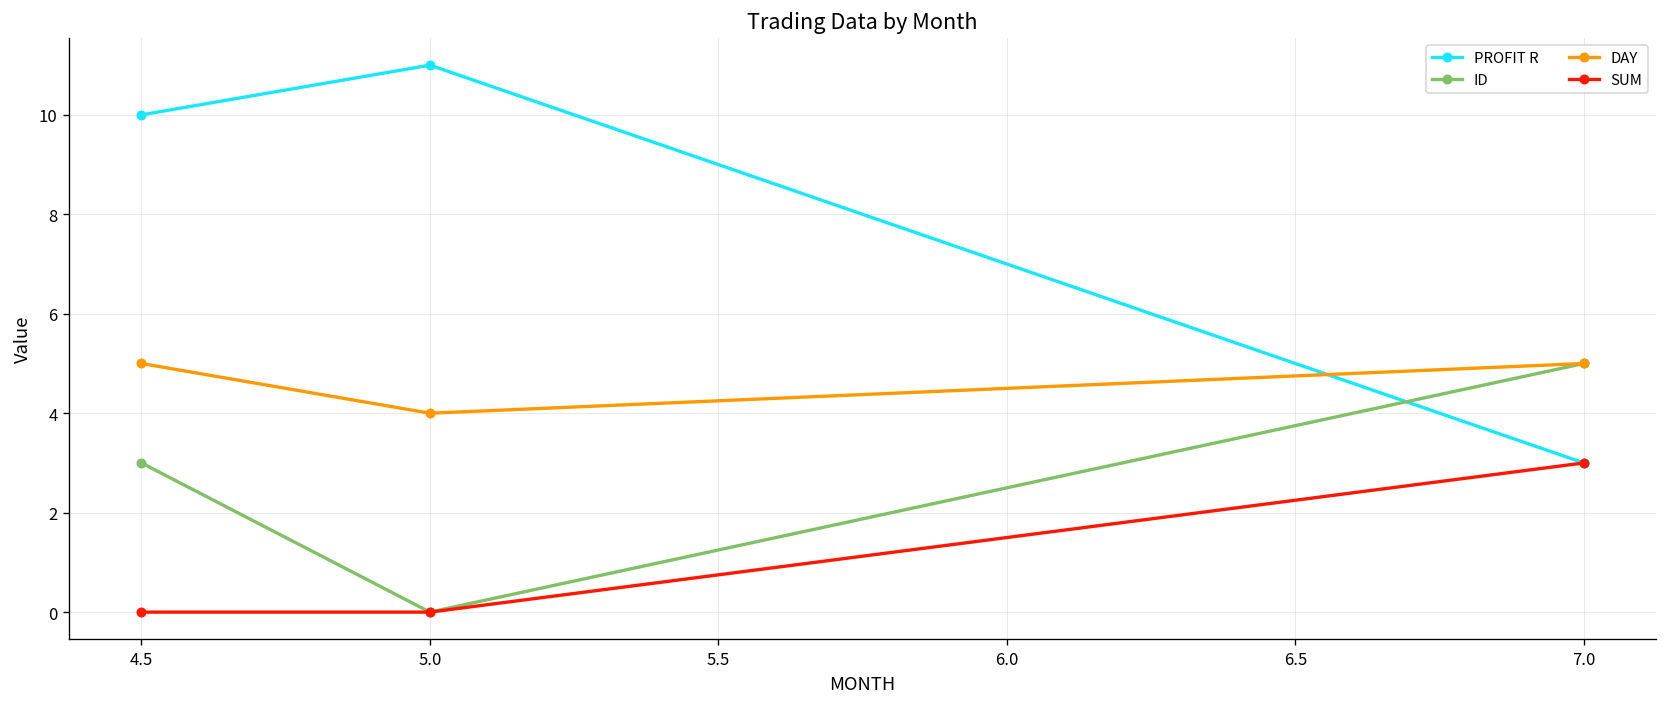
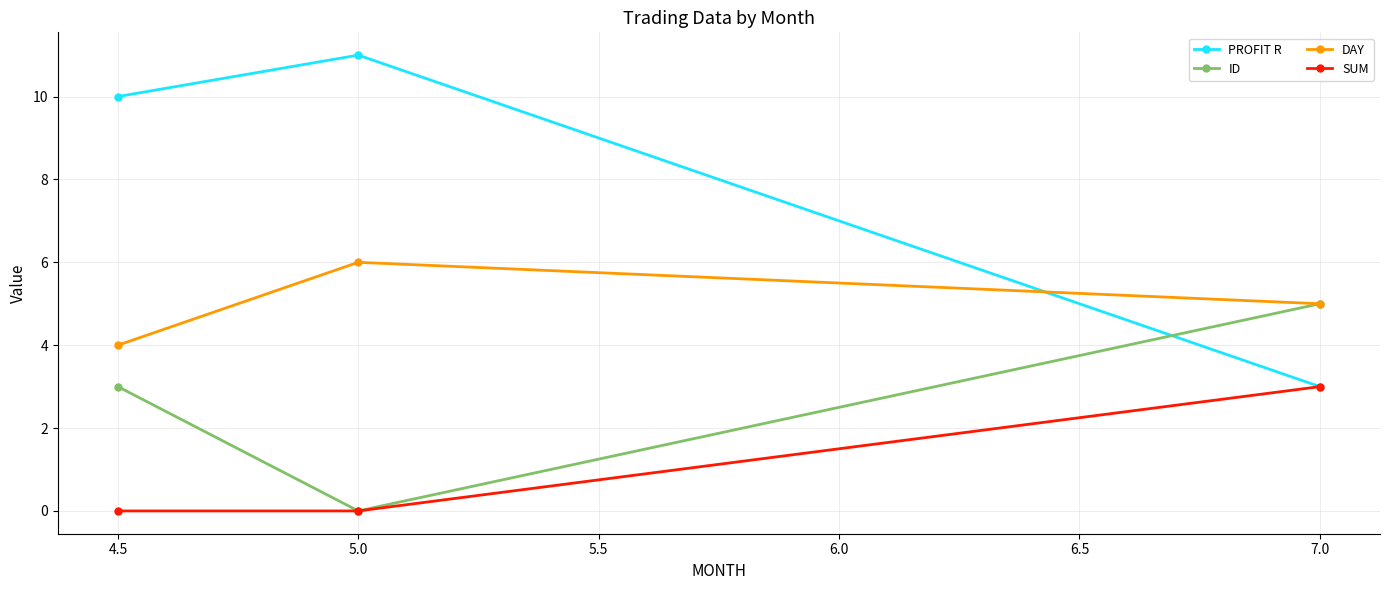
  {
    "PROFIT R": {
      "4.5": 10,
      "5.0": 11
    },
    "ID": {
      "4.5": 3
    },
    "DAY": {
-     "4.5": 5,
-     "5.0": 4
+     "4.5": 4,
+     "5.0": 6
    },
    "SUM": {
      "4.5": 0
    }
  }
